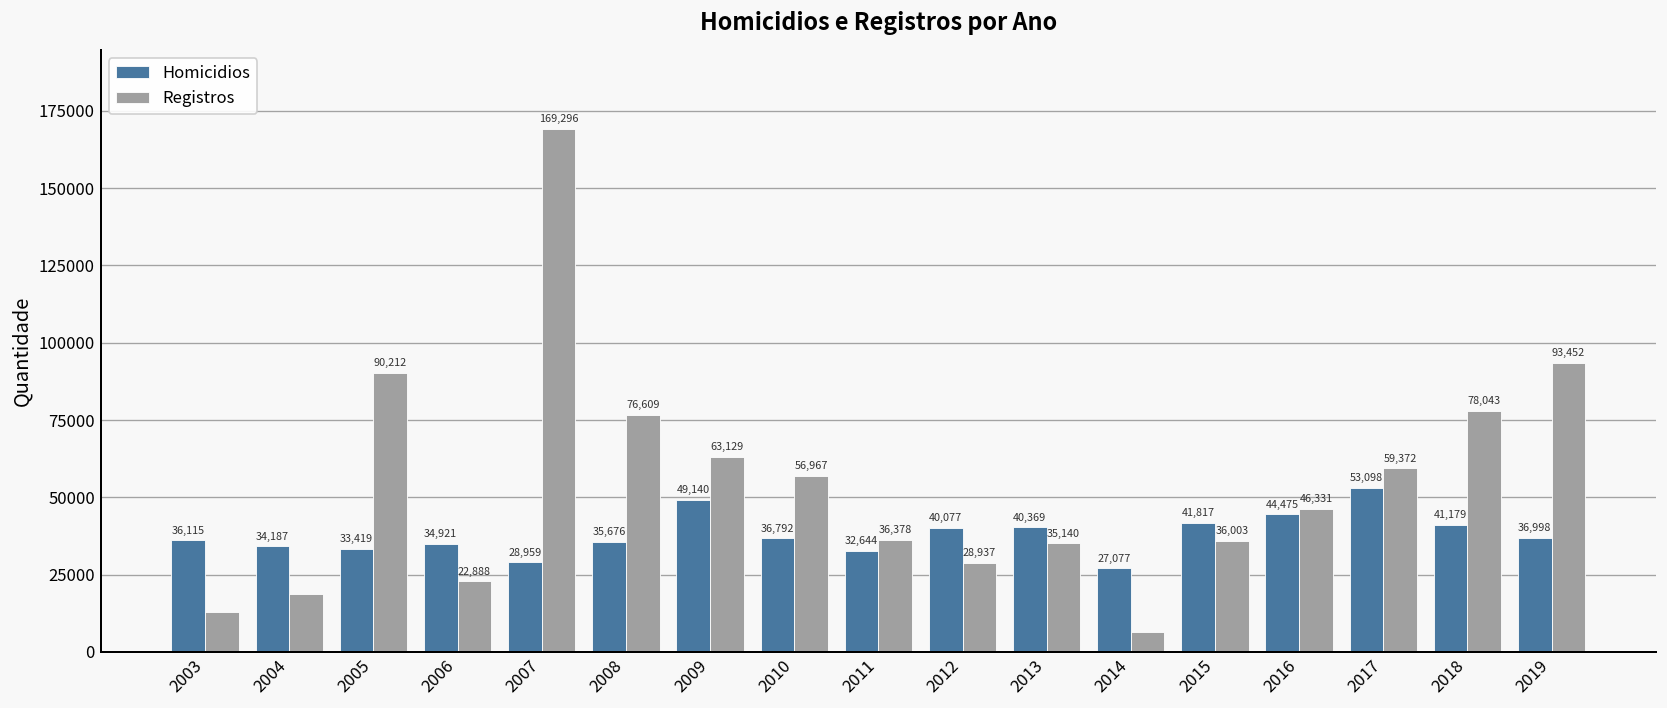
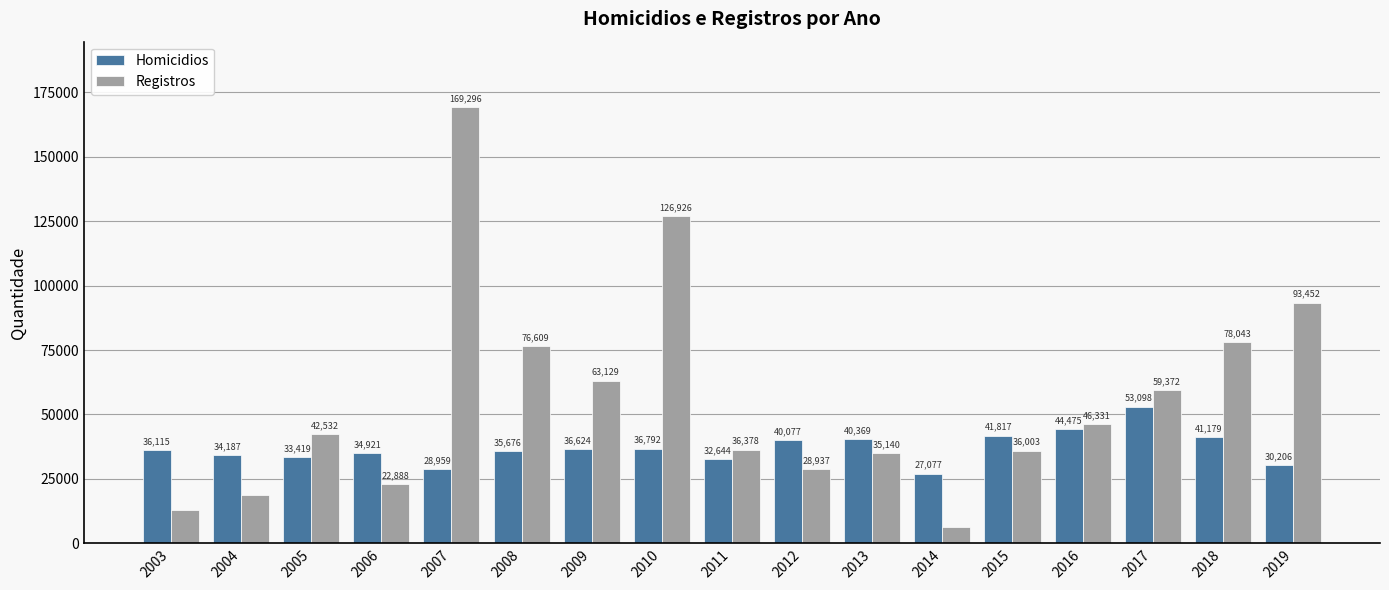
  {
    "Homicidios": {
      "2003": "36,115",
      "2004": "34,187",
      "2005": "33,419",
      "2006": "34,921",
      "2007": "28,959",
      "2008": "35,676",
-     "2009": "49,140",
+     "2009": "36,624",
      "2010": "36,792",
      "2011": "32,644",
      "2012": "40,077",
      "2013": "40,369",
      "2014": "27,077",
      "2015": "41,817",
      "2016": "44,475",
      "2017": "53,098",
      "2018": "41,179",
-     "2019": "36,998"
+     "2019": "30,206"
    },
    "Registros": {
-     "2005": "90,212",
+     "2005": "42,532",
      "2006": "22,888",
      "2007": "169,296",
      "2008": "76,609",
      "2009": "63,129",
-     "2010": "56,967",
+     "2010": "126,926",
      "2011": "36,378",
      "2012": "28,937",
      "2013": "35,140",
      "2015": "36,003",
      "2016": "46,331",
      "2017": "59,372",
      "2018": "78,043",
      "2019": "93,452"
    }
  }
